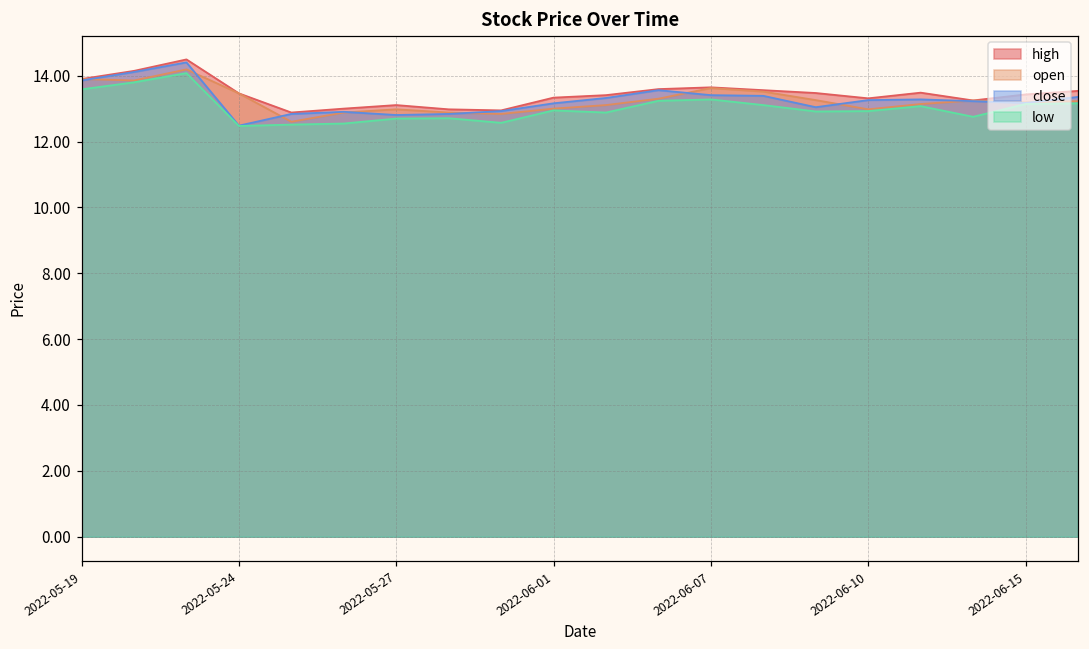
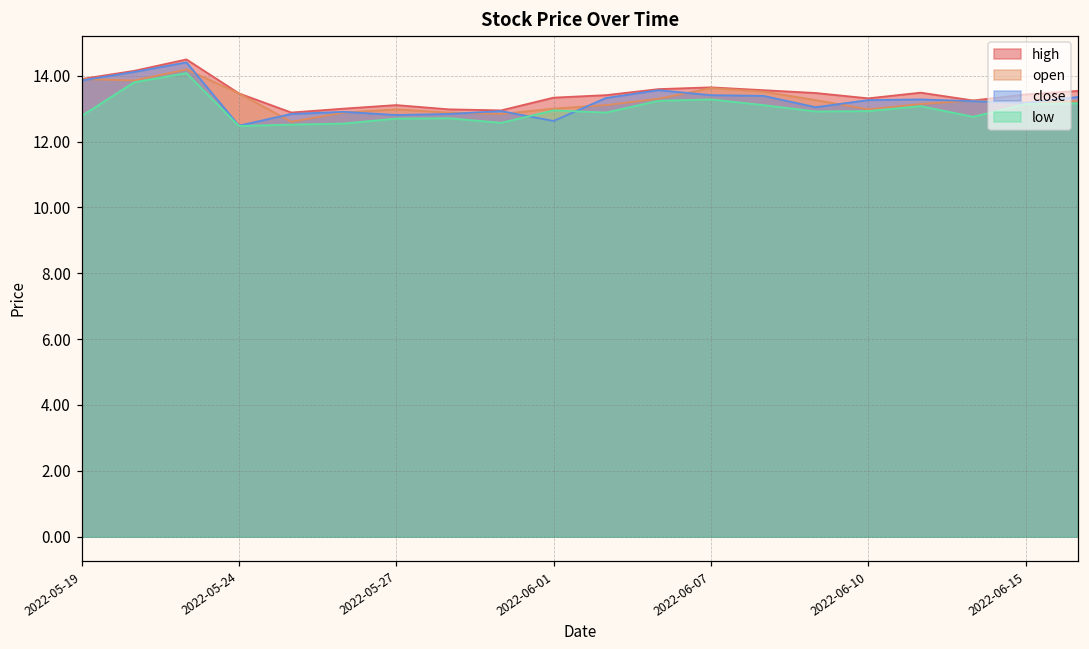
  {
    "close": {
      "2022-05-27": 12.8,
-     "2022-06-01": 13.2,
+     "2022-06-01": 12.6,
      "2022-06-07": 13.4
    },
    "low": {
-     "2022-05-19": 13.6,
+     "2022-05-19": 12.8,
      "2022-05-27": 12.7,
      "2022-06-07": 13.3
    }
  }
